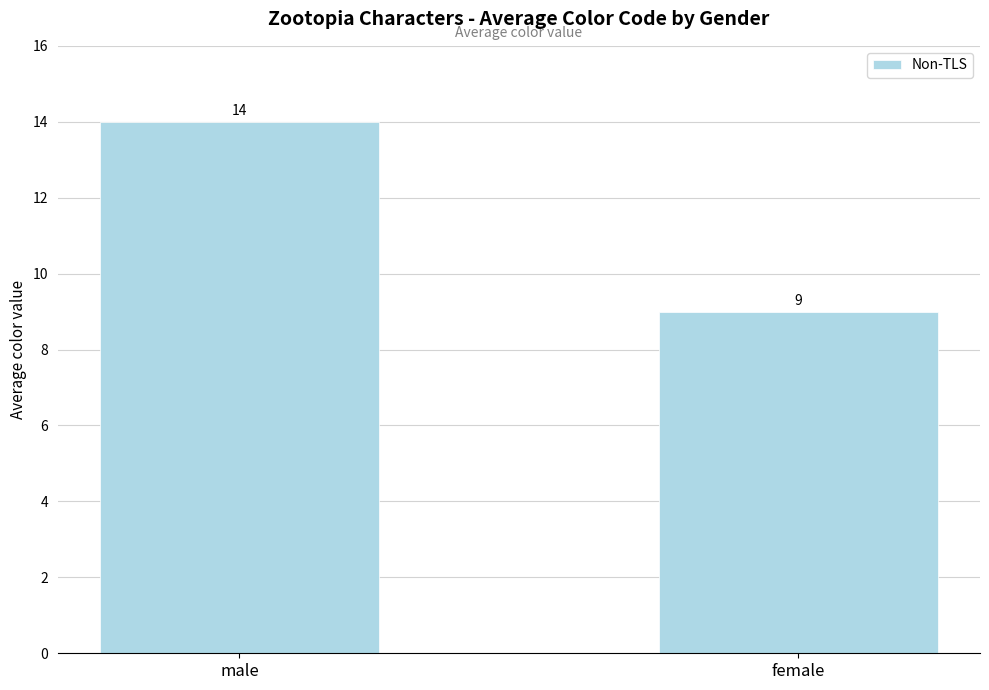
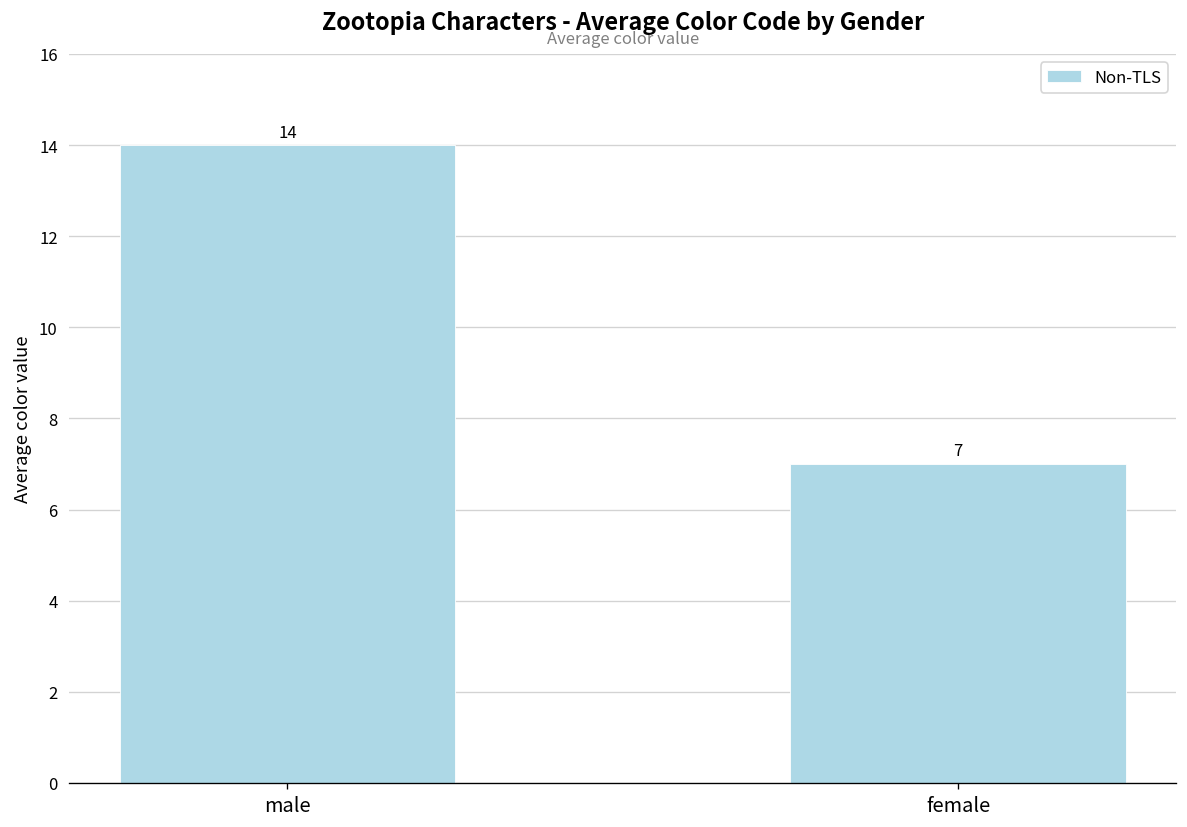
  {
    "male": 14,
-   "female": 9
+   "female": 7
  }
